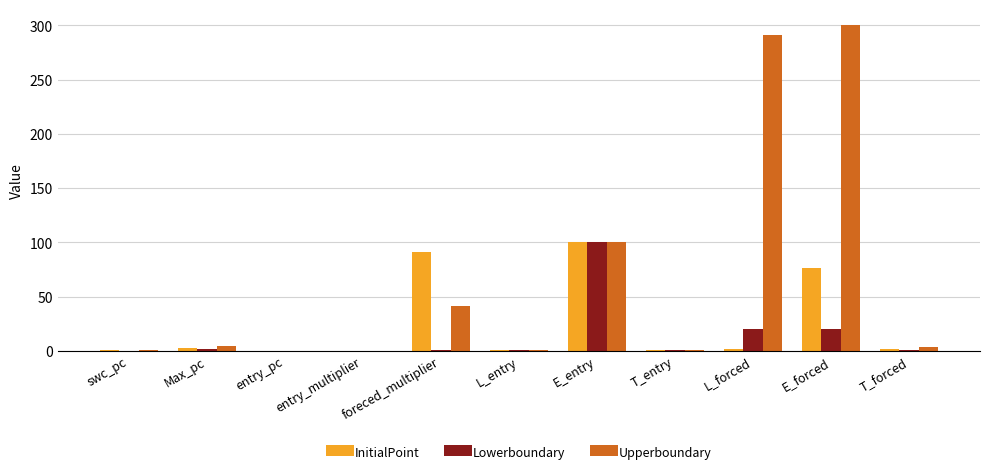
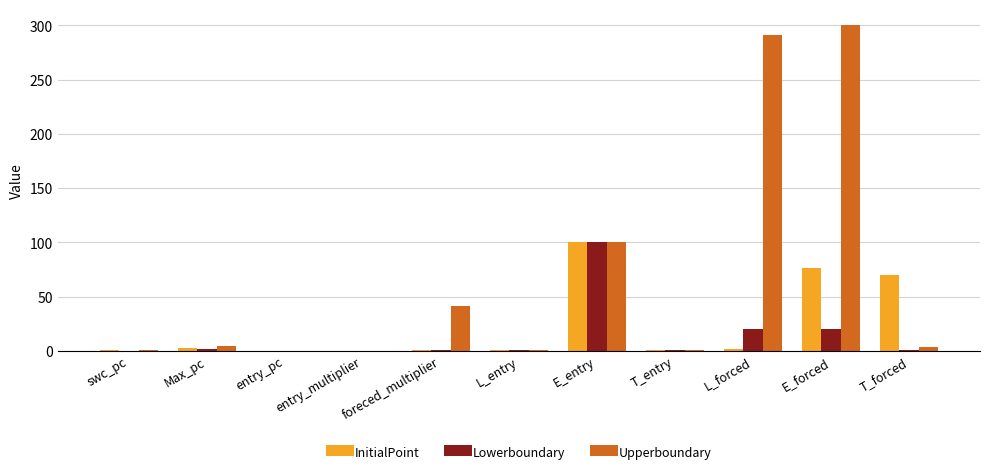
  {
    "InitialPoint": {
      "entry_multiplier": 0,
-     "foreced_multiplier": 91,
+     "foreced_multiplier": 1,
      "E_entry": 100,
      "E_forced": 76,
-     "T_forced": 2
+     "T_forced": 70
    },
    "Lowerboundary": {
      "entry_multiplier": 0,
      "E_entry": 100,
      "L_forced": 20,
      "E_forced": 20
    },
    "Upperboundary": {
      "Max_pc": 4,
      "entry_multiplier": 0,
      "foreced_multiplier": 41,
      "E_entry": 100,
      "L_forced": 291,
      "E_forced": 300,
      "T_forced": 3
    }
  }
